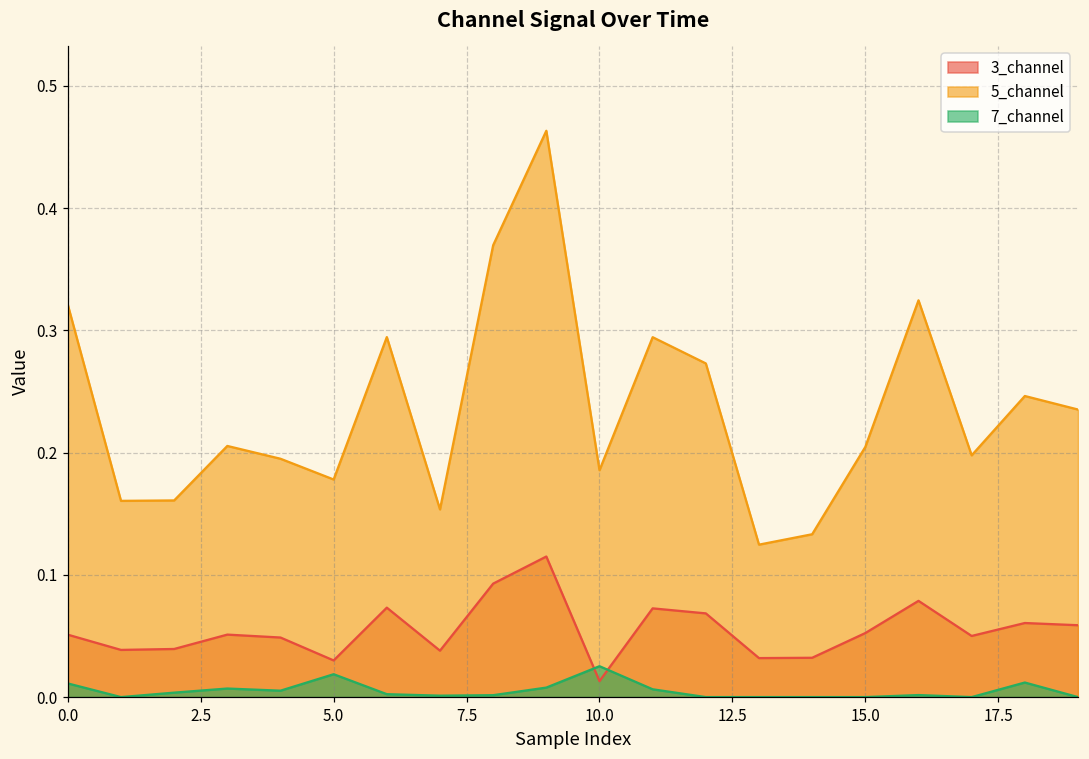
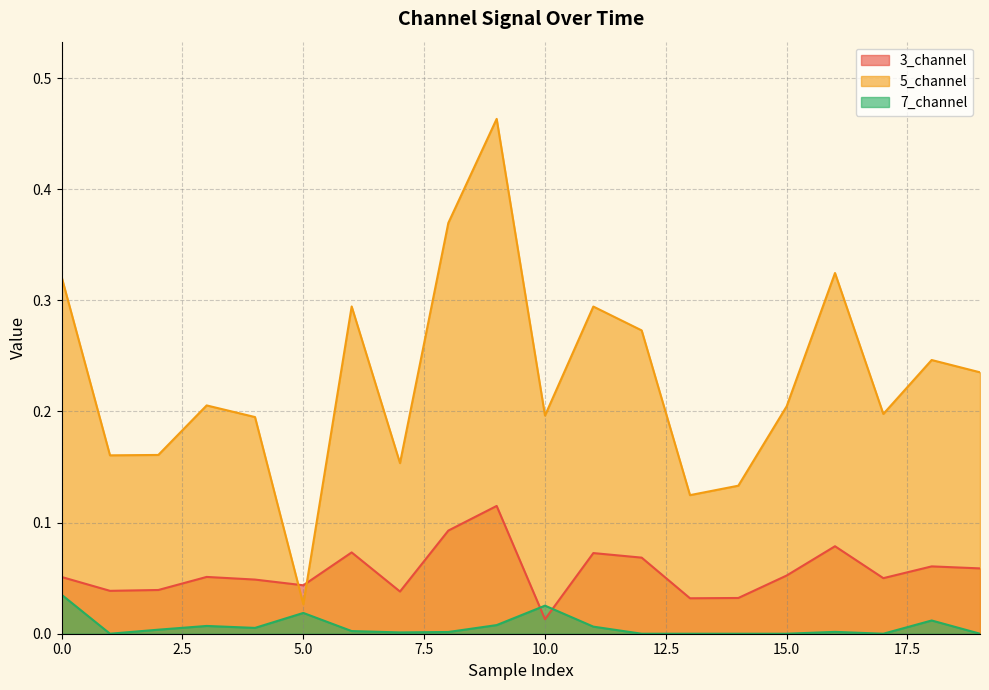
  {
    "3_channel": {
      "0.0": 0.051,
-     "5.0": 0.030,
+     "5.0": 0.044,
      "10.0": 0.013,
      "15.0": 0.052
    },
    "5_channel": {
      "0.0": 0.321,
-     "5.0": 0.178,
-     "10.0": 0.186,
+     "5.0": 0.027,
+     "10.0": 0.196,
      "15.0": 0.205
    },
    "7_channel": {
-     "0.0": 0.011,
+     "0.0": 0.035,
      "5.0": 0.019,
      "10.0": 0.025,
      "15.0": 0.000
    }
  }
